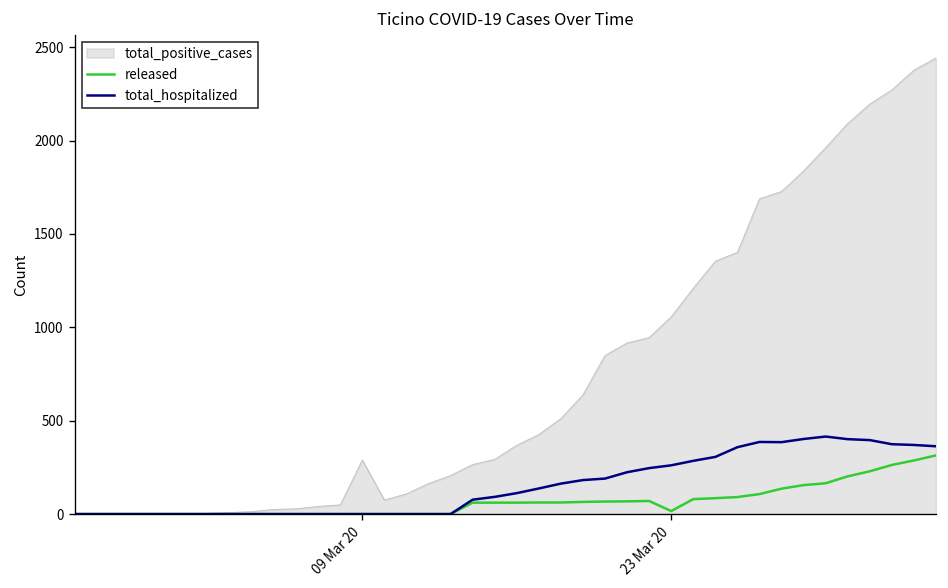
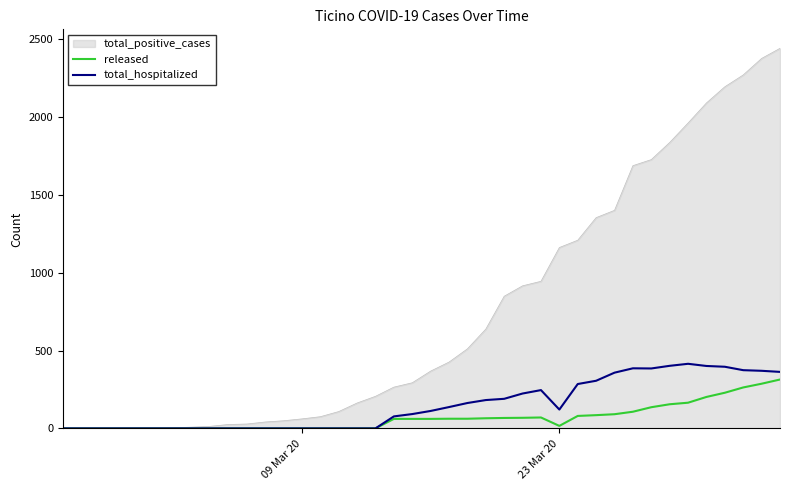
  {
    "total_positive_cases": {
-     "09 Mar 20": 290,
-     "23 Mar 20": 1060
+     "09 Mar 20": 60,
+     "23 Mar 20": 1160
    },
    "released": {
      "23 Mar 20": 20
    },
    "total_hospitalized": {
-     "23 Mar 20": 260
+     "23 Mar 20": 120
    }
  }
